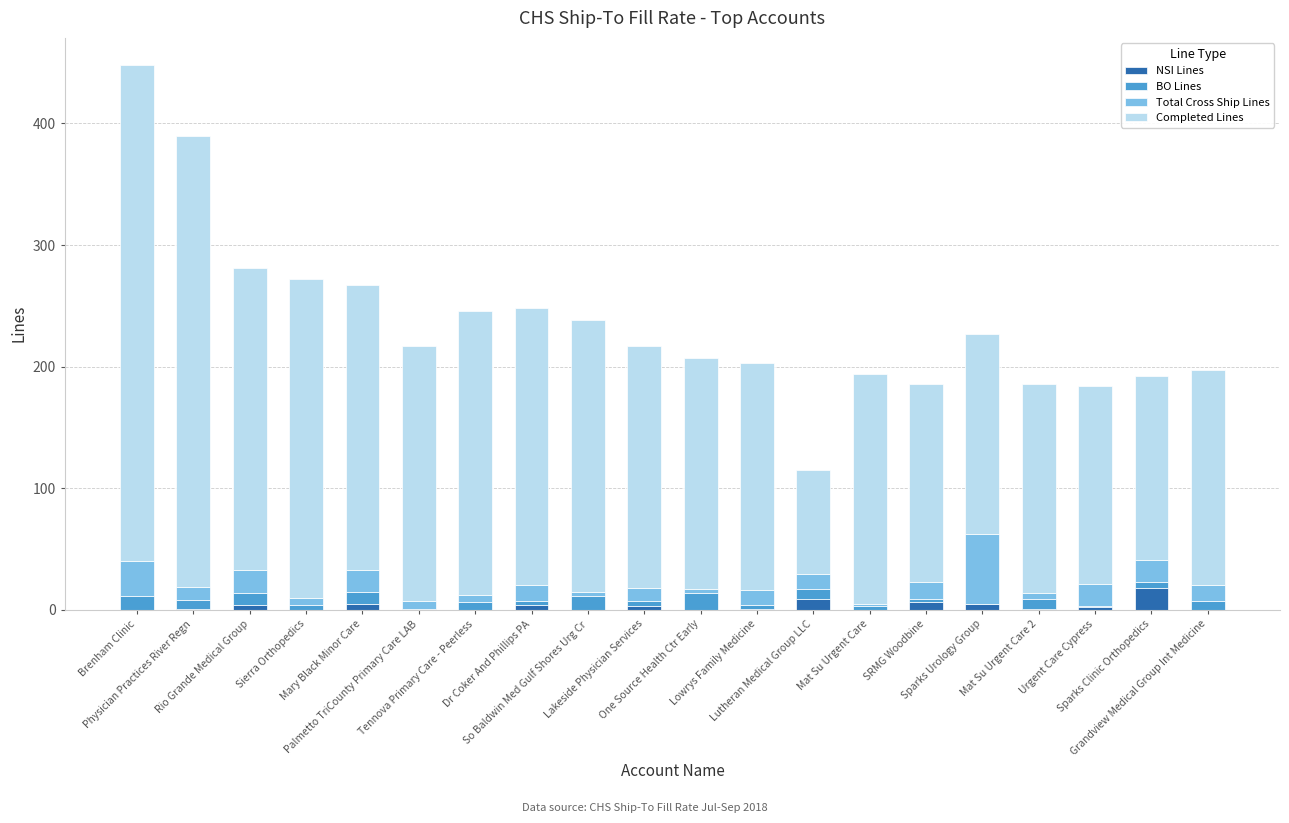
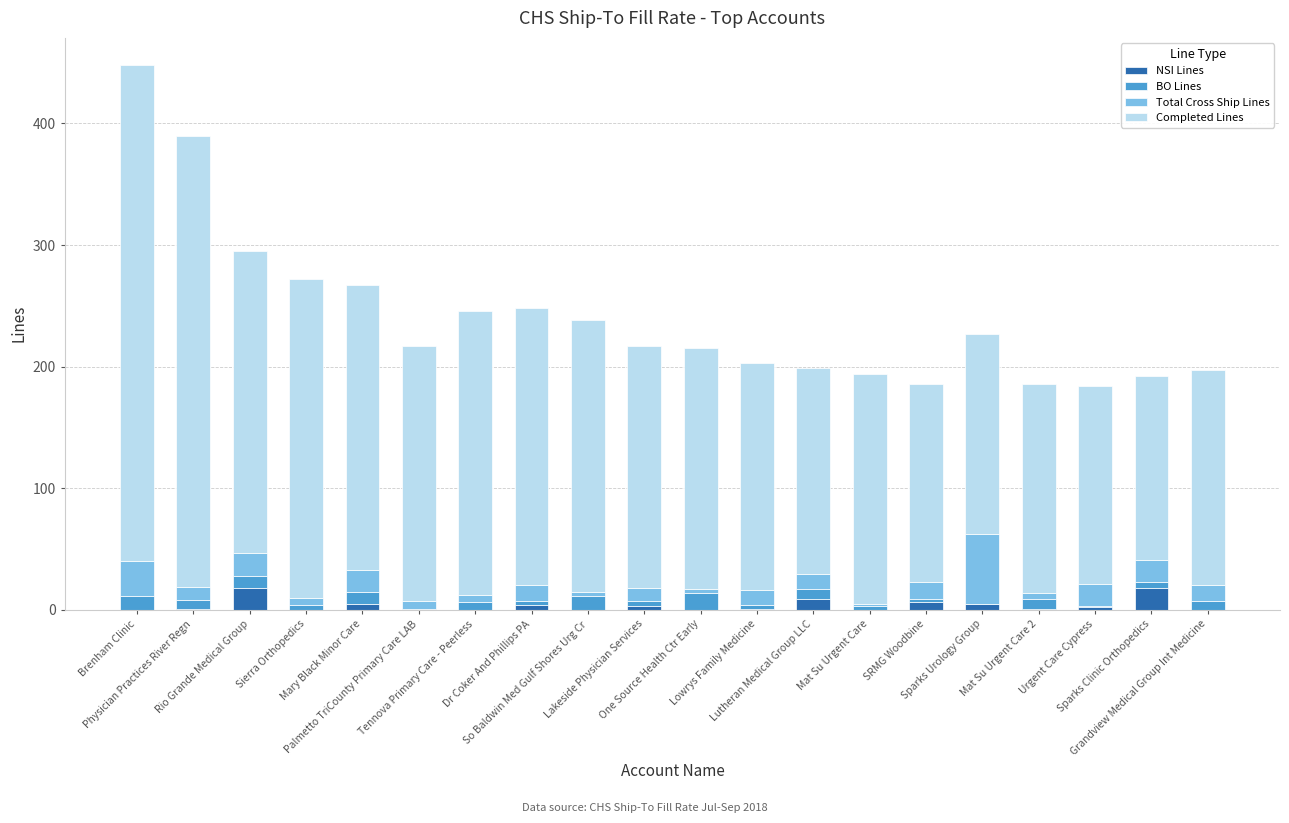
  {
    "NSI Lines": {
      "Brenham Clinic": 0,
-     "Rio Grande Medical Group": 4,
+     "Rio Grande Medical Group": 18,
      "Sierra Orthopedics": 0,
      "Mary Black Minor Care": 5,
      "Tennova Primary Care - Peerless": 0,
      "Dr Coker And Phillips PA": 4,
      "So Baldwin Med Gulf Shores Urg Cr": 0,
      "Lakeside Physician Services": 3,
      "One Source Health Ctr Early": 0,
      "Lutheran Medical Group LLC": 9,
      "Mat Su Urgent Care": 0,
      "SRMG Woodbine": 6,
      "Sparks Urology Group": 5,
      "Sparks Clinic Orthopedics": 18,
      "Grandview Medical Group Int Medicine": 0
    },
    "BO Lines": {
      "Brenham Clinic": 11,
      "Physician Practices River Regn": 7,
      "Rio Grande Medical Group": 10,
      "Sierra Orthopedics": 4,
      "Mary Black Minor Care": 10,
      "Palmetto TriCounty Primary Care LAB": 0,
      "Tennova Primary Care - Peerless": 6,
      "Dr Coker And Phillips PA": 3,
      "So Baldwin Med Gulf Shores Urg Cr": 11,
      "Lakeside Physician Services": 4,
      "One Source Health Ctr Early": 14,
      "Lowrys Family Medicine": 3,
      "Lutheran Medical Group LLC": 8,
      "Mat Su Urgent Care": 3,
      "SRMG Woodbine": 3,
      "Sparks Urology Group": 0,
      "Mat Su Urgent Care 2": 8,
      "Sparks Clinic Orthopedics": 5,
      "Grandview Medical Group Int Medicine": 7
    },
    "Total Cross Ship Lines": {
      "Brenham Clinic": 29,
      "Physician Practices River Regn": 11,
      "Rio Grande Medical Group": 19,
      "Sierra Orthopedics": 6,
      "Mary Black Minor Care": 18,
      "Palmetto TriCounty Primary Care LAB": 6,
      "Tennova Primary Care - Peerless": 6,
      "Dr Coker And Phillips PA": 13,
      "So Baldwin Med Gulf Shores Urg Cr": 4,
      "Lakeside Physician Services": 11,
      "One Source Health Ctr Early": 3,
      "Lowrys Family Medicine": 12,
      "Lutheran Medical Group LLC": 12,
      "SRMG Woodbine": 14,
      "Sparks Urology Group": 57,
      "Mat Su Urgent Care 2": 5,
      "Urgent Care Cypress": 18,
      "Sparks Clinic Orthopedics": 18,
      "Grandview Medical Group Int Medicine": 13
    },
    "Completed Lines": {
      "Brenham Clinic": 408,
      "Physician Practices River Regn": 371,
      "Rio Grande Medical Group": 248,
      "Sierra Orthopedics": 262,
      "Mary Black Minor Care": 234,
      "Palmetto TriCounty Primary Care LAB": 210,
      "Tennova Primary Care - Peerless": 234,
      "Dr Coker And Phillips PA": 228,
      "So Baldwin Med Gulf Shores Urg Cr": 223,
      "Lakeside Physician Services": 199,
-     "One Source Health Ctr Early": 190,
+     "One Source Health Ctr Early": 198,
      "Lowrys Family Medicine": 187,
-     "Lutheran Medical Group LLC": 86,
+     "Lutheran Medical Group LLC": 170,
      "Mat Su Urgent Care": 189,
      "SRMG Woodbine": 163,
      "Sparks Urology Group": 165,
      "Mat Su Urgent Care 2": 172,
      "Urgent Care Cypress": 163,
      "Sparks Clinic Orthopedics": 151,
      "Grandview Medical Group Int Medicine": 177
    }
  }
